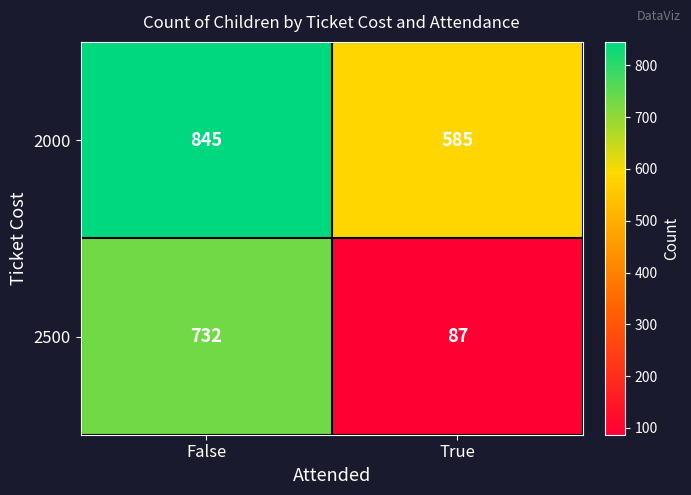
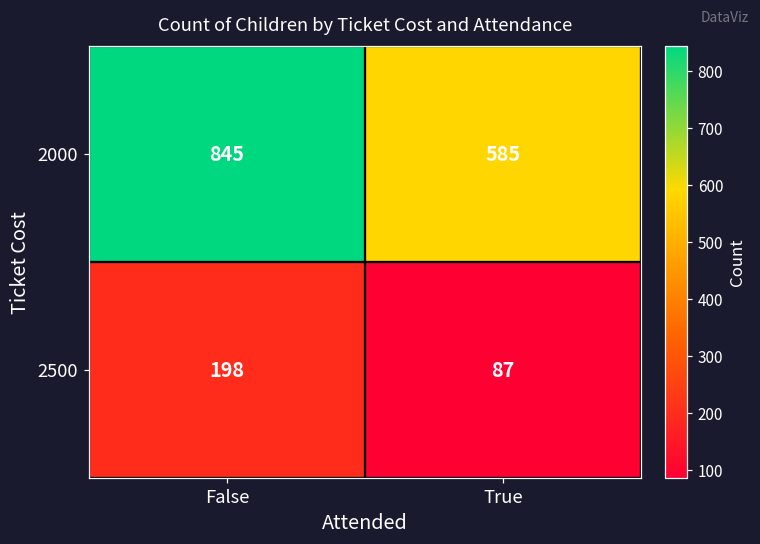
  {
    "2000": {
      "False": 845,
      "True": 585
    },
    "2500": {
-     "False": 732,
+     "False": 198,
      "True": 87
    }
  }
